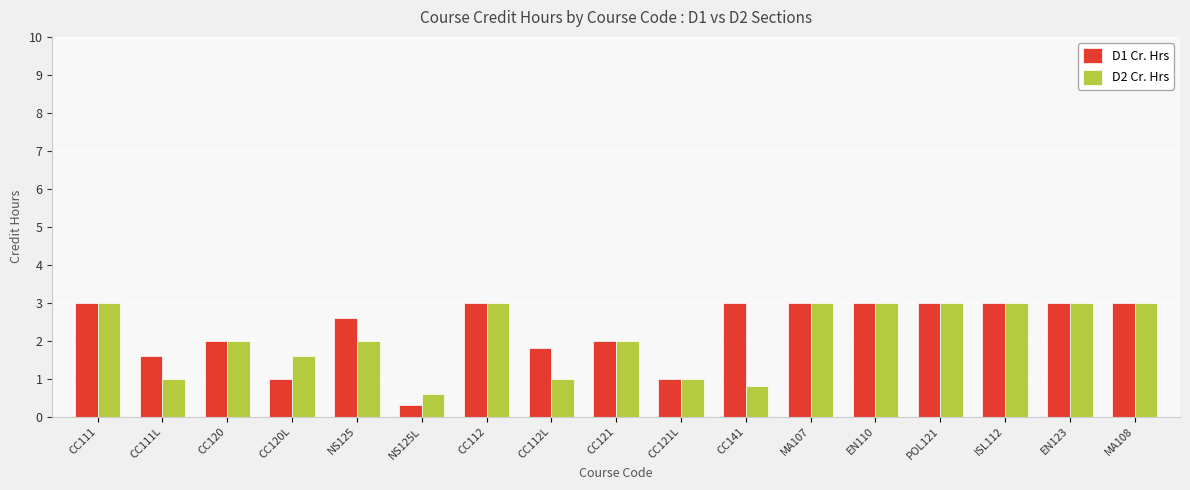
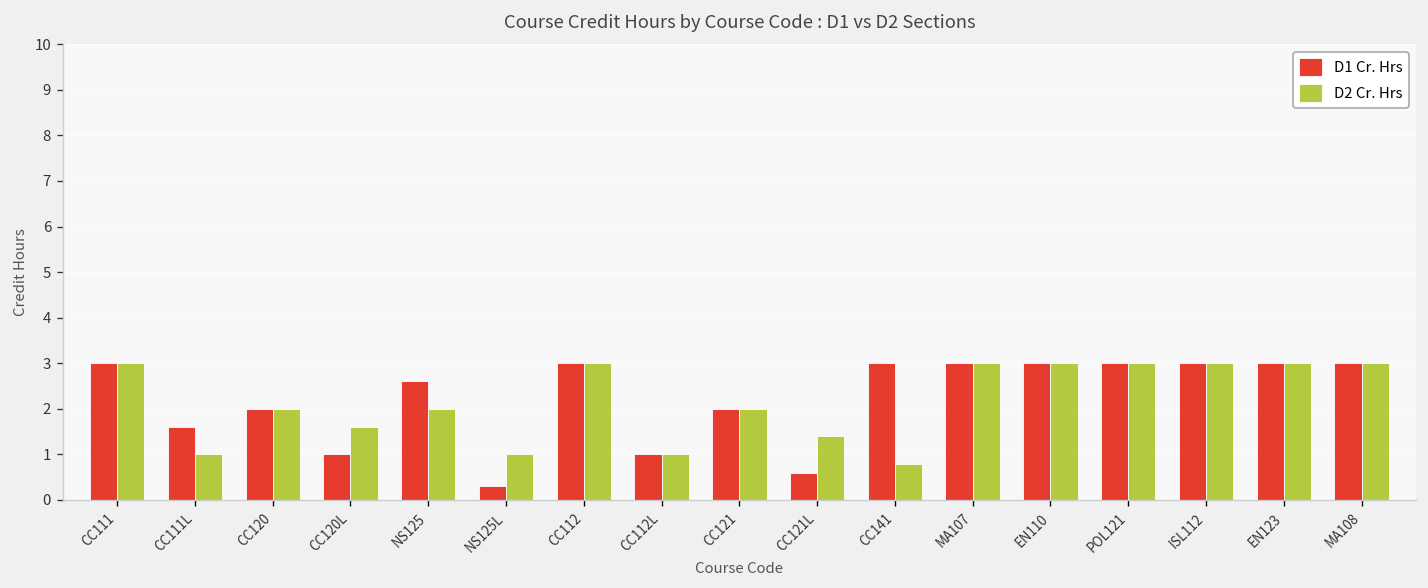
  {
    "D1 Cr. Hrs": {
      "CC111": 3.0,
      "CC111L": 1.6,
      "CC120": 2.0,
      "CC120L": 1.0,
      "NS125": 2.6,
      "NS125L": 0.3,
      "CC112": 3.0,
-     "CC112L": 1.8,
+     "CC112L": 1.0,
      "CC121": 2.0,
-     "CC121L": 1.0,
+     "CC121L": 0.6,
      "CC141": 3.0,
      "MA107": 3.0,
      "EN110": 3.0,
      "POL121": 3.0,
      "ISL112": 3.0,
      "EN123": 3.0,
      "MA108": 3.0
    },
    "D2 Cr. Hrs": {
      "CC111": 3.0,
      "CC111L": 1.0,
      "CC120": 2.0,
      "CC120L": 1.6,
      "NS125": 2.0,
-     "NS125L": 0.6,
+     "NS125L": 1.0,
      "CC112": 3.0,
      "CC112L": 1.0,
      "CC121": 2.0,
-     "CC121L": 1.0,
+     "CC121L": 1.4,
      "CC141": 0.8,
      "MA107": 3.0,
      "EN110": 3.0,
      "POL121": 3.0,
      "ISL112": 3.0,
      "EN123": 3.0,
      "MA108": 3.0
    }
  }
